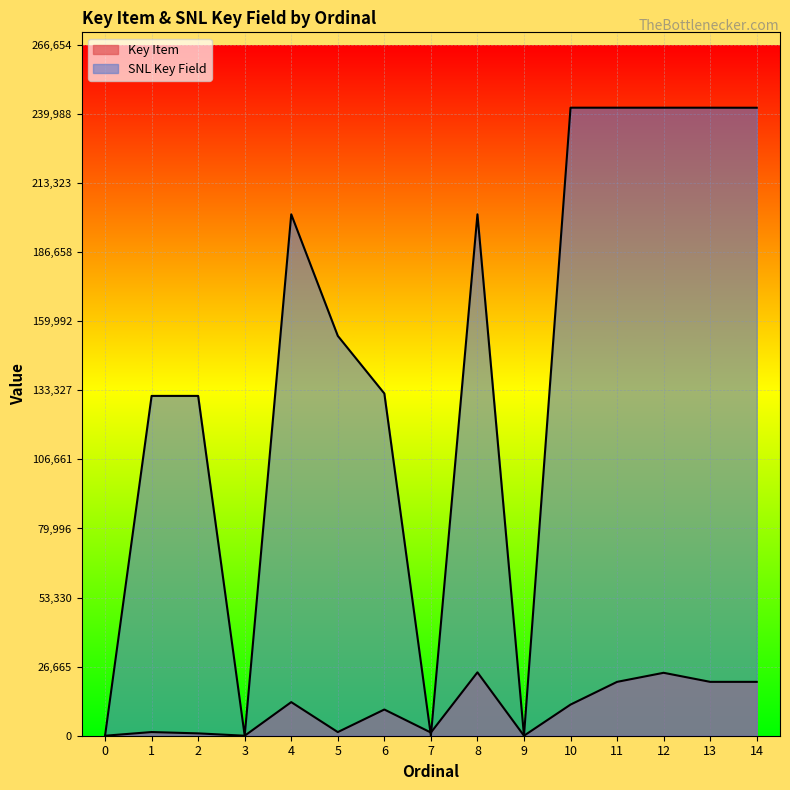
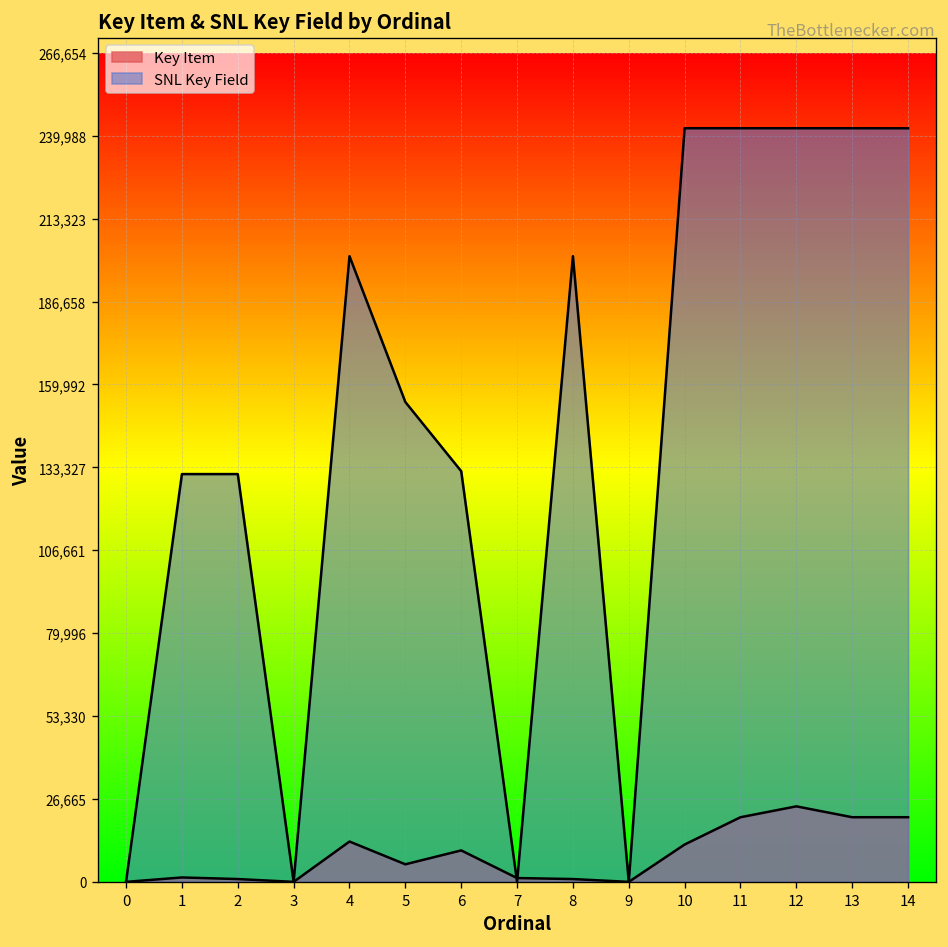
  {
    "Key Item": {
      "1": "1,000",
      "2": "1,000",
      "4": "13,000",
-     "5": "1,000",
+     "5": "6,000",
      "6": "10,000",
      "7": "1,000",
-     "8": "24,000",
+     "8": "1,000",
      "10": "12,000",
      "11": "21,000",
      "12": "24,000",
      "13": "21,000",
      "14": "21,000"
    },
    "SNL Key Field": {
      "1": "131,000",
      "2": "131,000",
      "4": "201,000",
      "5": "154,000",
      "6": "132,000",
      "7": "0",
      "8": "201,000",
      "10": "242,000",
      "11": "242,000",
      "12": "242,000",
      "13": "242,000",
      "14": "242,000"
    }
  }
